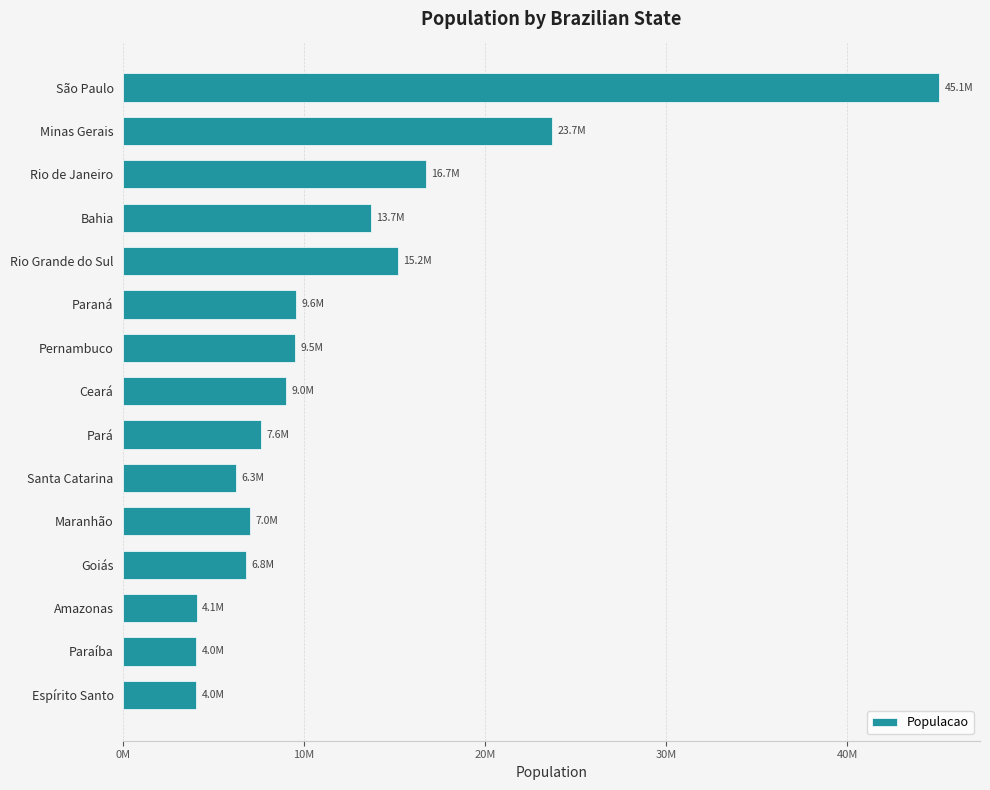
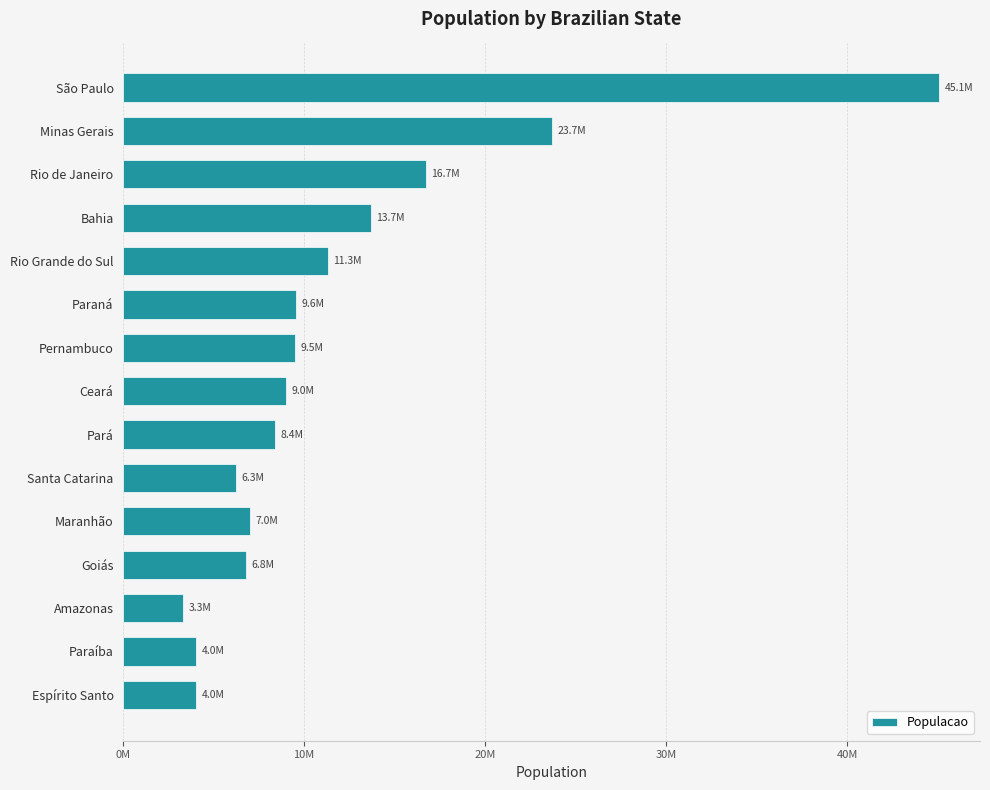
  {
    "São Paulo": "45.1M",
    "Minas Gerais": "23.7M",
    "Rio de Janeiro": "16.7M",
    "Bahia": "13.7M",
-   "Rio Grande do Sul": "15.2M",
+   "Rio Grande do Sul": "11.3M",
    "Paraná": "9.6M",
    "Pernambuco": "9.5M",
    "Ceará": "9.0M",
-   "Pará": "7.6M",
+   "Pará": "8.4M",
    "Santa Catarina": "6.3M",
    "Maranhão": "7.0M",
    "Goiás": "6.8M",
-   "Amazonas": "4.1M",
+   "Amazonas": "3.3M",
    "Paraíba": "4.0M",
    "Espírito Santo": "4.0M"
  }
